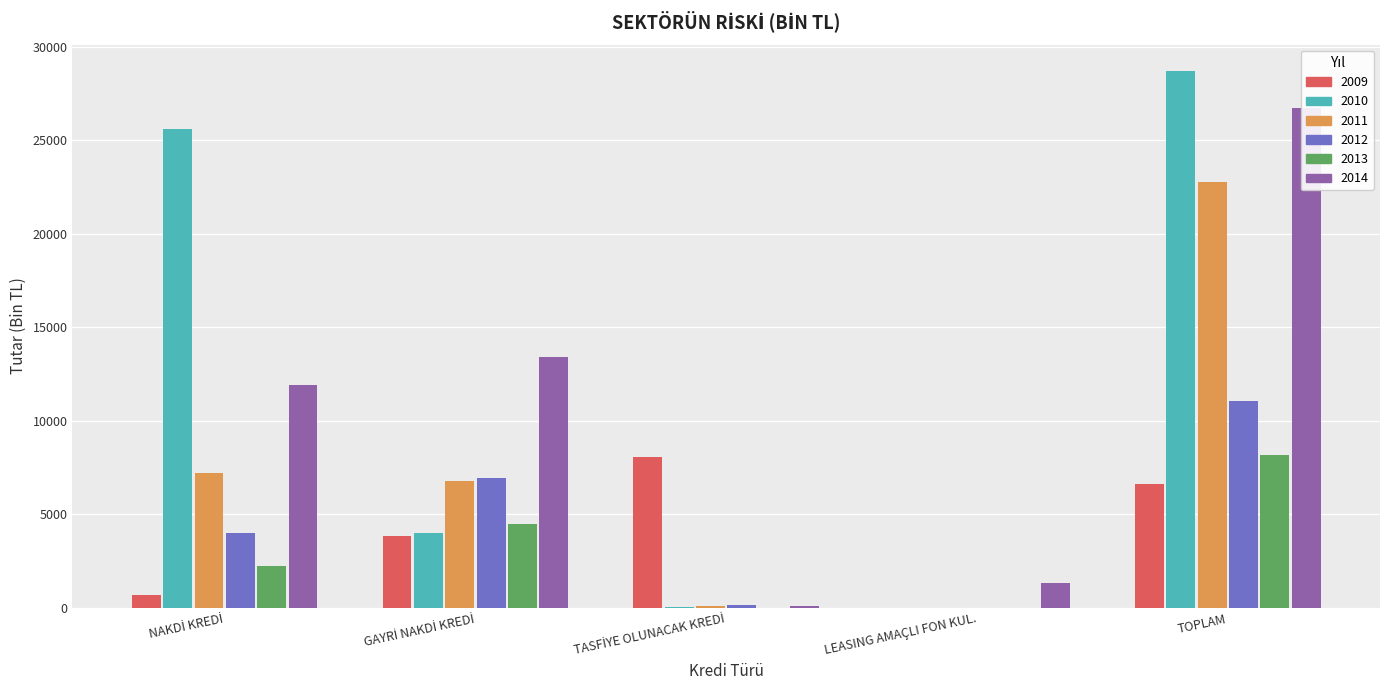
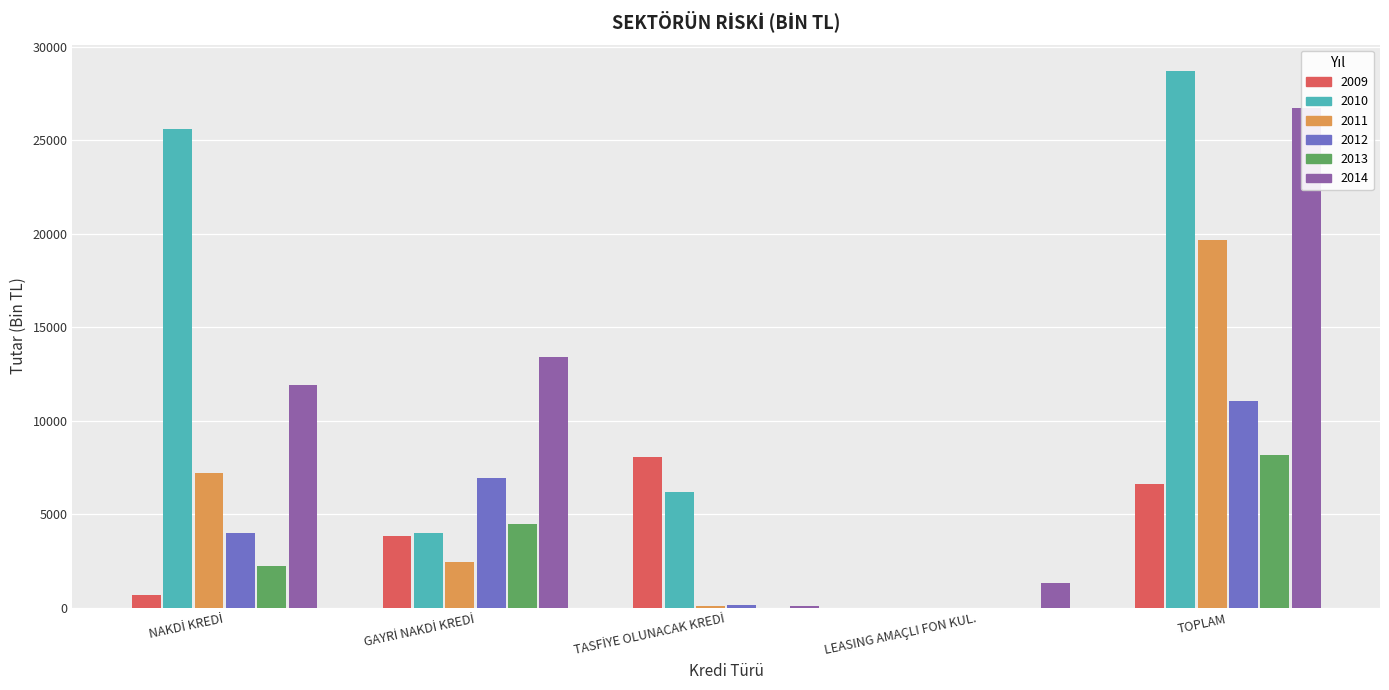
  {
    "2009": {
      "NAKDİ KREDİ": 700,
      "GAYRİ NAKDİ KREDİ": 3900,
      "TASFİYE OLUNACAK KREDİ": 8100,
      "LEASING AMAÇLI FON KUL.": 0,
      "TOPLAM": 6600
    },
    "2010": {
      "NAKDİ KREDİ": 25600,
      "GAYRİ NAKDİ KREDİ": 4000,
-     "TASFİYE OLUNACAK KREDİ": 0,
+     "TASFİYE OLUNACAK KREDİ": 6200,
      "LEASING AMAÇLI FON KUL.": 0,
      "TOPLAM": 28700
    },
    "2011": {
      "NAKDİ KREDİ": 7200,
-     "GAYRİ NAKDİ KREDİ": 6800,
+     "GAYRİ NAKDİ KREDİ": 2400,
      "LEASING AMAÇLI FON KUL.": 0,
-     "TOPLAM": 22700
+     "TOPLAM": 19700
    },
    "2013": {
      "NAKDİ KREDİ": 2200,
      "GAYRİ NAKDİ KREDİ": 4500,
      "TASFİYE OLUNACAK KREDİ": 0,
      "LEASING AMAÇLI FON KUL.": 0,
      "TOPLAM": 8100
    }
  }
